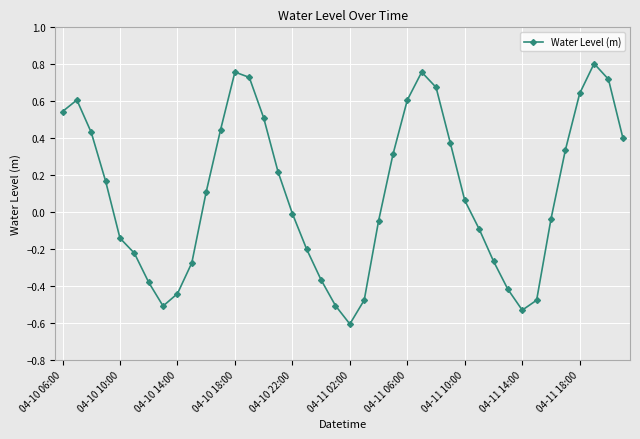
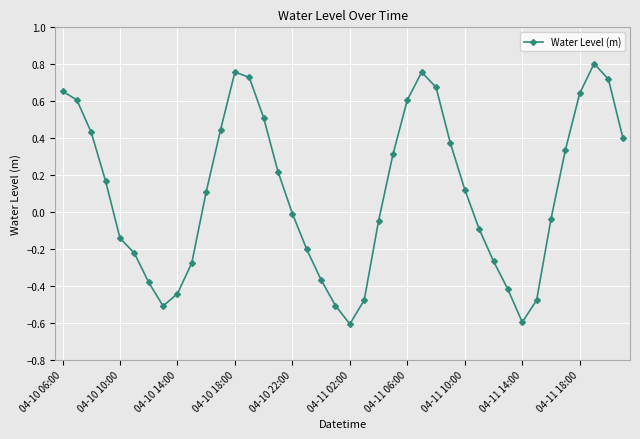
  {
-   "04-10 06:00": 0.54,
+   "04-10 06:00": 0.65,
    "04-10 10:00": -0.14,
    "04-10 14:00": -0.44,
    "04-10 18:00": 0.76,
    "04-10 22:00": -0.01,
    "04-11 02:00": -0.61,
    "04-11 06:00": 0.61,
-   "04-11 10:00": 0.06,
-   "04-11 14:00": -0.53,
+   "04-11 10:00": 0.12,
+   "04-11 14:00": -0.60,
    "04-11 18:00": 0.64
  }
